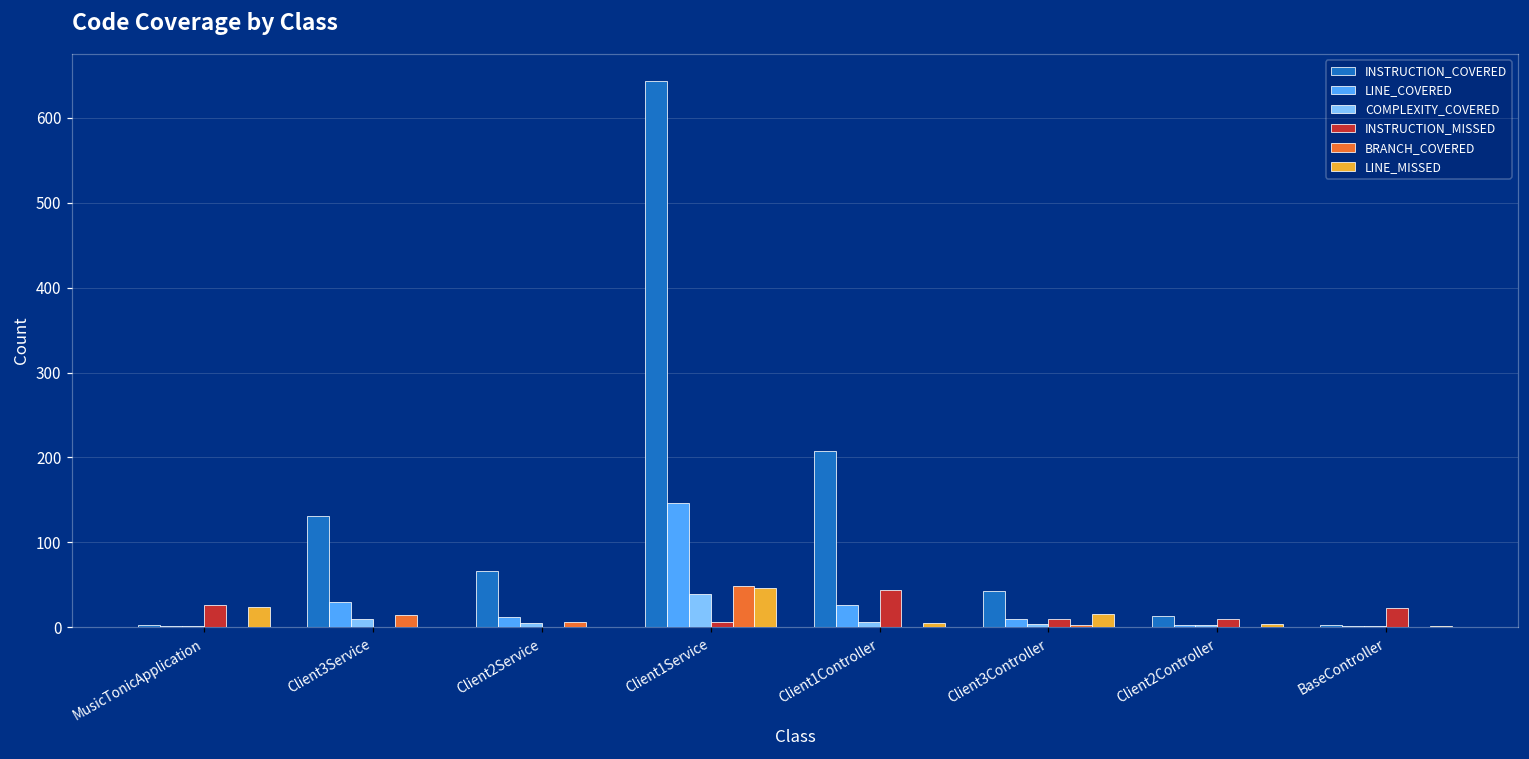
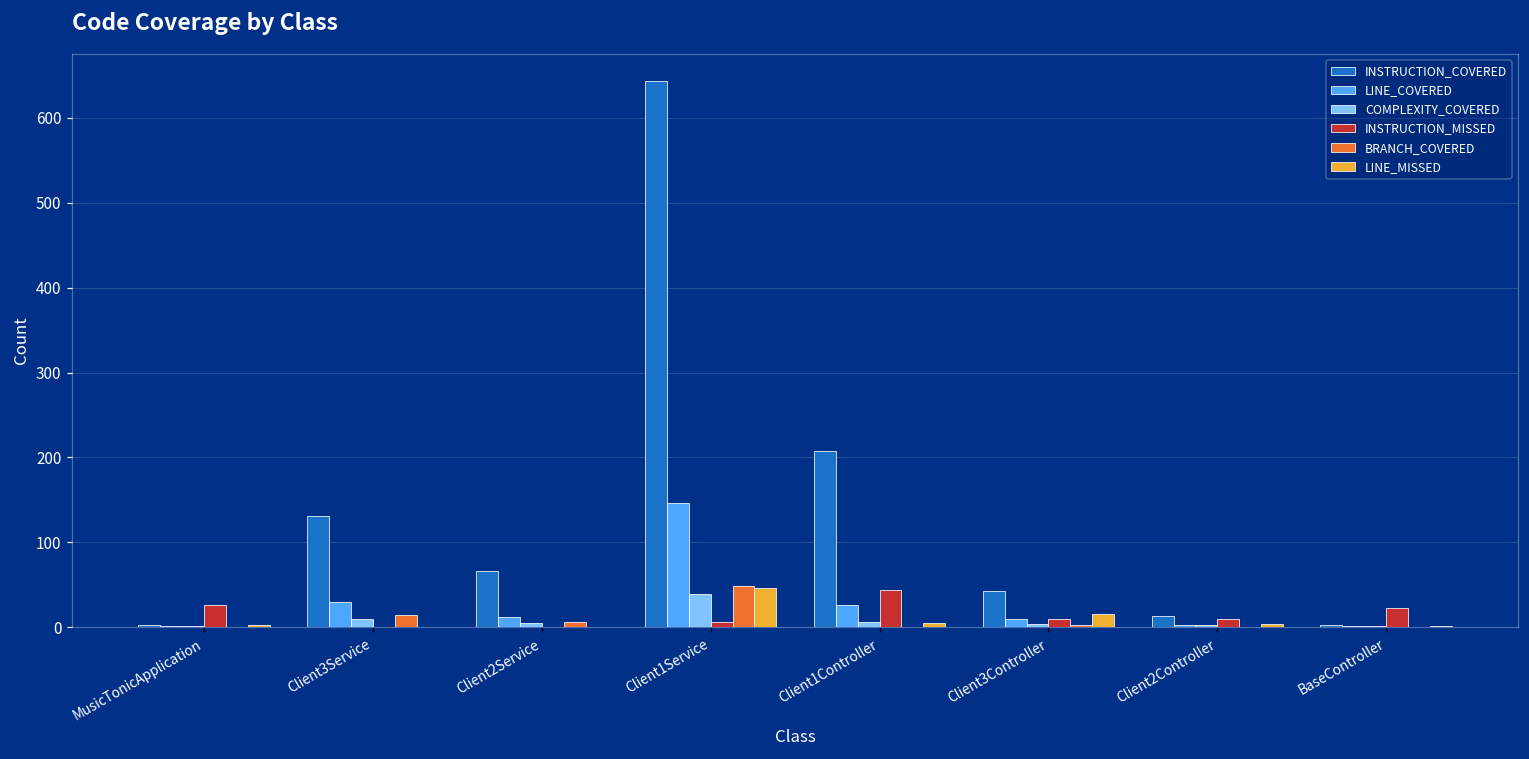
  {
    "INSTRUCTION_COVERED": {
      "Client3Service": 130,
      "Client2Service": 70,
      "Client1Service": 640,
      "Client1Controller": 210,
      "Client3Controller": 40,
      "Client2Controller": 10
    },
    "INSTRUCTION_MISSED": {
      "MusicTonicApplication": 30,
      "Client3Service": 0,
      "Client2Service": 0,
      "Client1Service": 10,
      "Client1Controller": 40,
      "Client3Controller": 10,
      "Client2Controller": 10,
      "BaseController": 20
    },
    "BRANCH_COVERED": {
      "MusicTonicApplication": 0,
      "Client3Service": 10,
      "Client2Service": 10,
      "Client1Service": 50,
      "Client1Controller": 0,
      "Client2Controller": 0,
      "BaseController": 0
    },
    "LINE_MISSED": {
-     "MusicTonicApplication": 20,
+     "MusicTonicApplication": 0,
      "Client3Service": 0,
      "Client2Service": 0,
      "Client1Service": 50,
      "Client1Controller": 10,
      "Client3Controller": 20,
      "Client2Controller": 0
    }
  }
